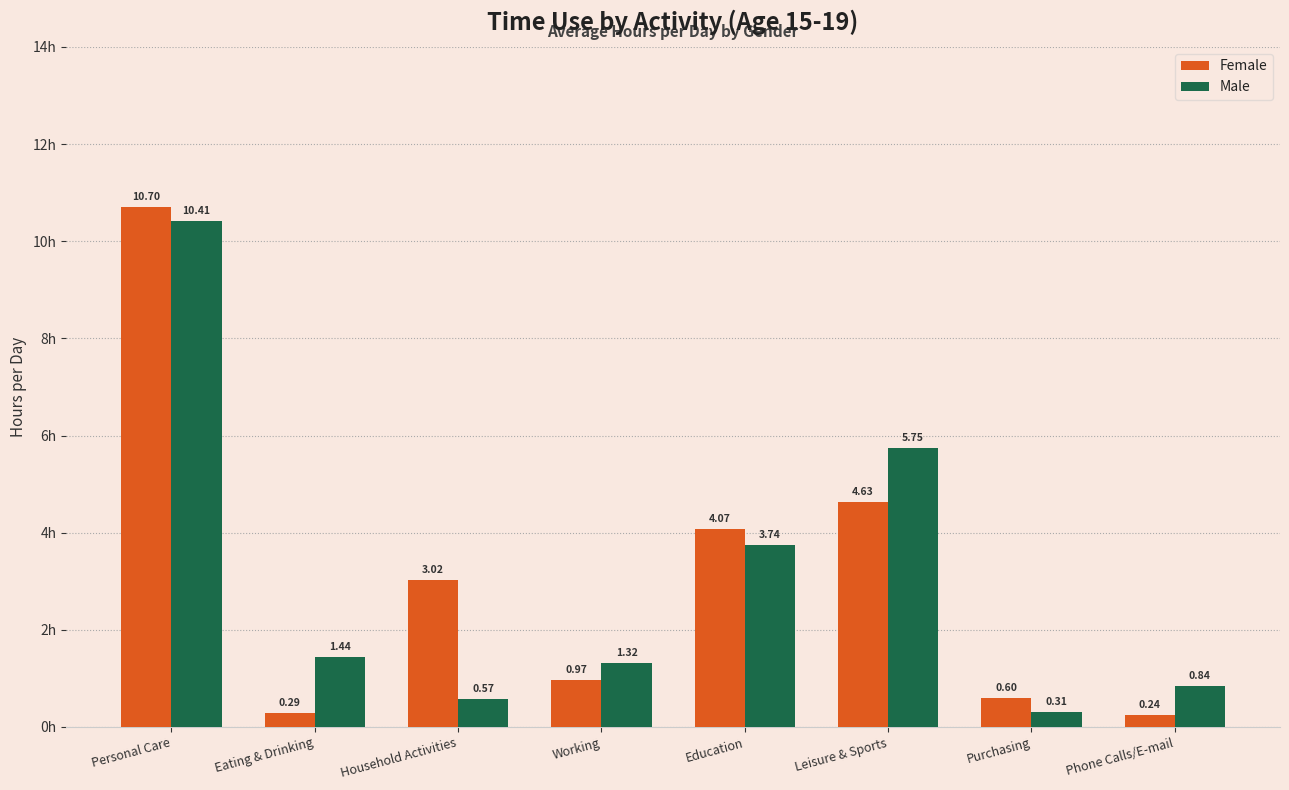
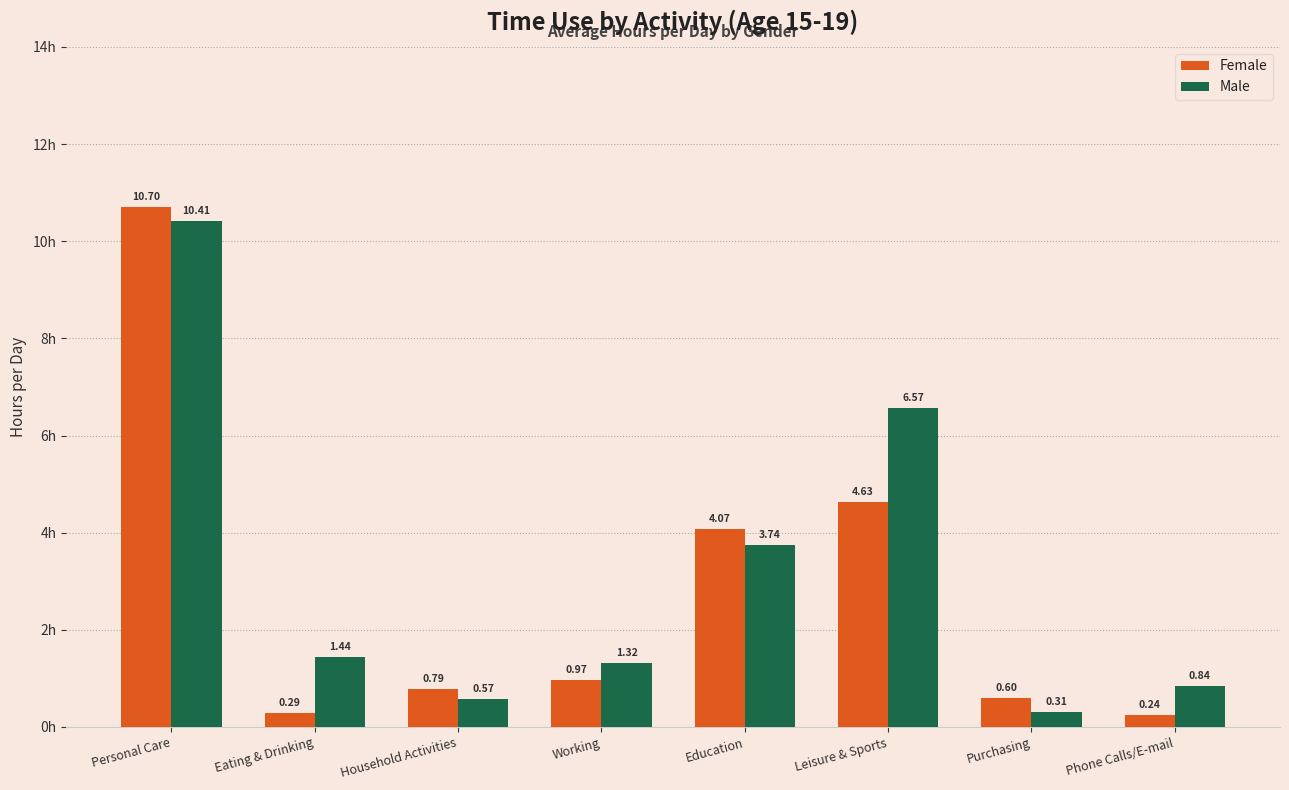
  {
    "Female": {
      "Personal Care": 10.70,
      "Eating & Drinking": 0.29,
-     "Household Activities": 3.02,
+     "Household Activities": 0.79,
      "Working": 0.97,
      "Education": 4.07,
      "Leisure & Sports": 4.63,
      "Purchasing": 0.60,
      "Phone Calls/E-mail": 0.24
    },
    "Male": {
      "Personal Care": 10.41,
      "Eating & Drinking": 1.44,
      "Household Activities": 0.57,
      "Working": 1.32,
      "Education": 3.74,
-     "Leisure & Sports": 5.75,
+     "Leisure & Sports": 6.57,
      "Purchasing": 0.31,
      "Phone Calls/E-mail": 0.84
    }
  }
